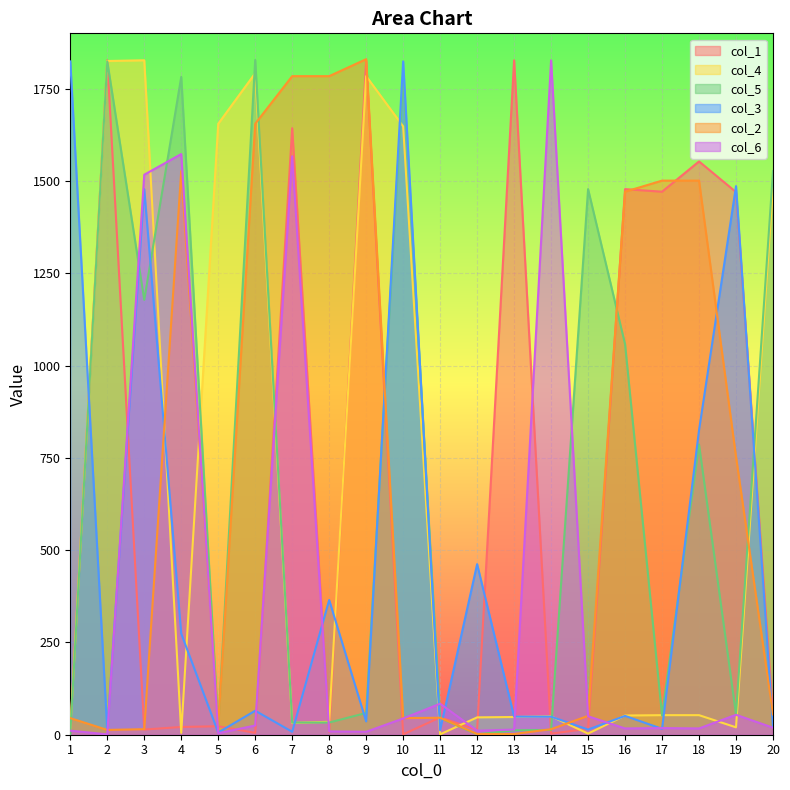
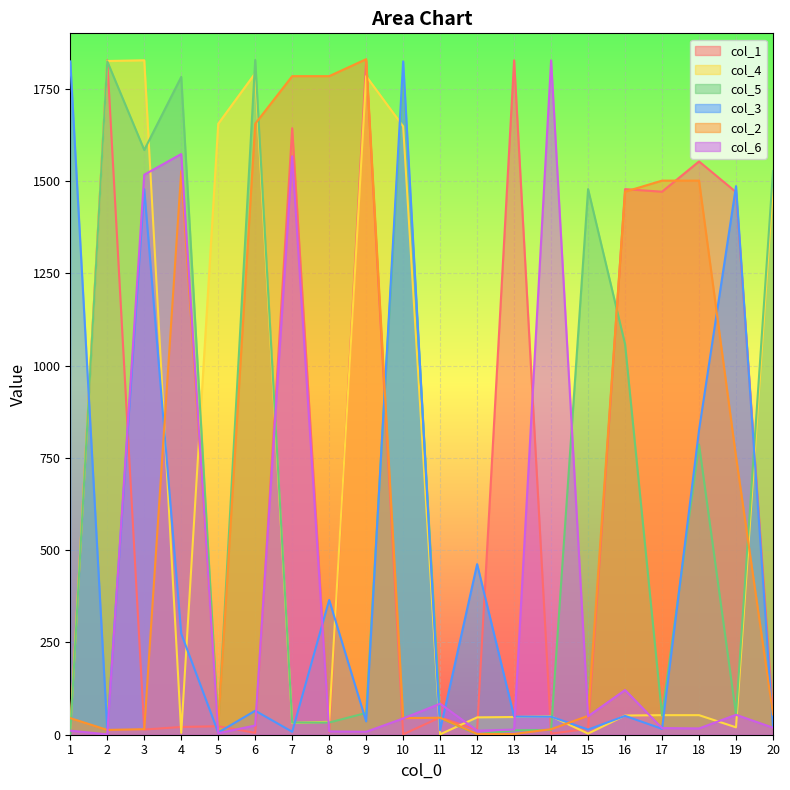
  {
    "col_5": {
      "1": 0,
-     "3": 1180,
+     "3": 1580,
      "4": 1780,
      "6": 1830,
      "9": 60,
      "10": 1790,
      "15": 1480,
      "16": 1060,
      "18": 790,
      "20": 1530
    },
    "col_3": {
      "1": 1820,
      "3": 1480,
      "4": 270,
      "6": 70,
      "7": 10,
      "8": 370,
      "9": 40,
      "10": 1820,
      "11": 10,
      "12": 460,
      "18": 830,
      "19": 1490
    },
    "col_6": {
      "2": 0,
      "3": 1520,
      "4": 1570,
      "6": 30,
      "7": 1570,
      "9": 10,
      "11": 80,
      "14": 1830,
-     "16": 20,
+     "16": 120,
      "18": 20
    }
  }
